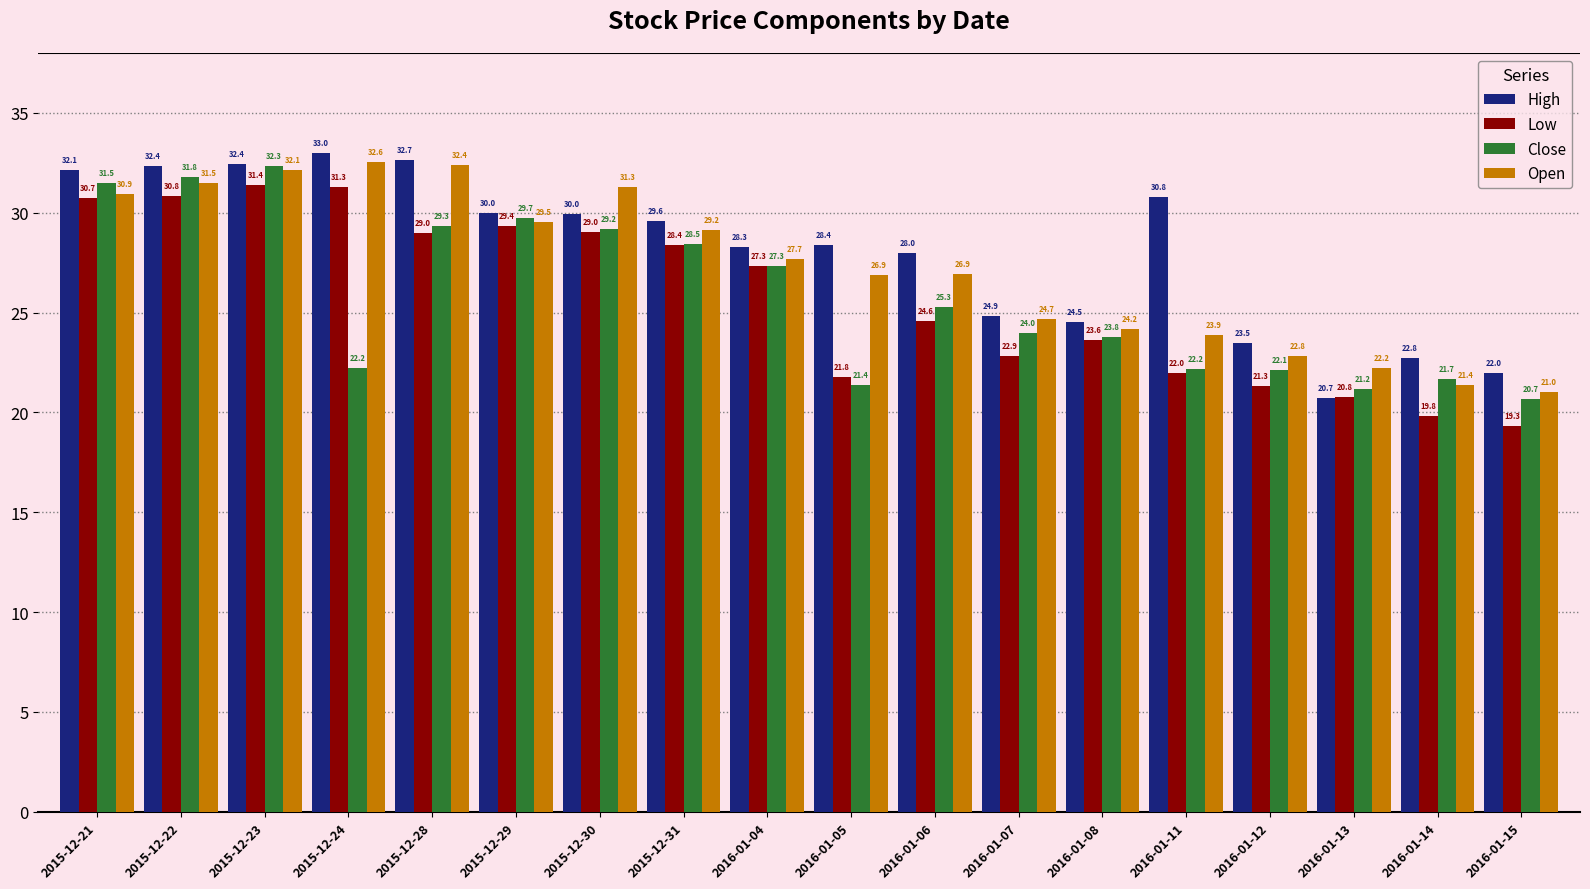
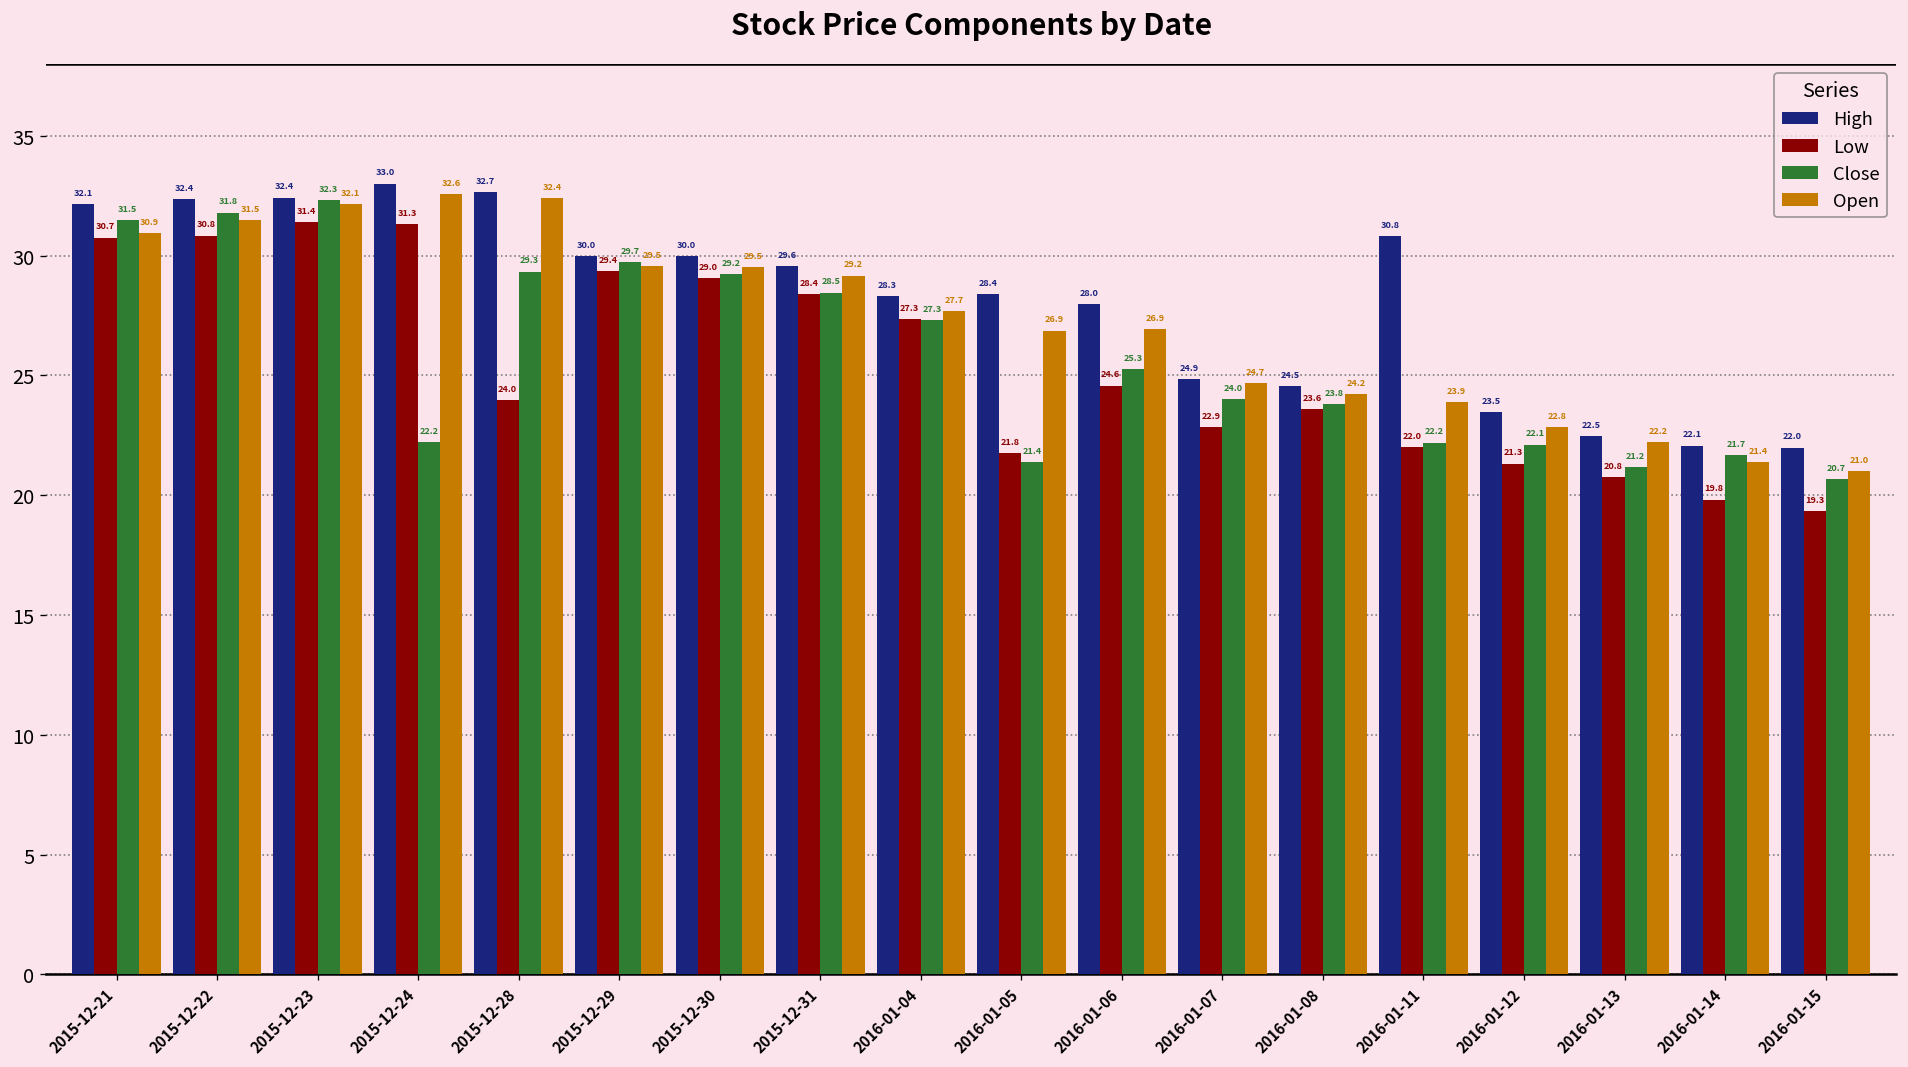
  {
    "High": {
      "2015-12-21": 32.1,
      "2015-12-22": 32.4,
      "2015-12-23": 32.4,
      "2015-12-24": 33.0,
      "2015-12-28": 32.7,
      "2015-12-29": 30.0,
      "2015-12-30": 30.0,
      "2015-12-31": 29.6,
      "2016-01-04": 28.3,
      "2016-01-05": 28.4,
      "2016-01-06": 28.0,
      "2016-01-07": 24.9,
      "2016-01-08": 24.5,
      "2016-01-11": 30.8,
      "2016-01-12": 23.5,
-     "2016-01-13": 20.7,
-     "2016-01-14": 22.8,
+     "2016-01-13": 22.5,
+     "2016-01-14": 22.1,
      "2016-01-15": 22.0
    },
    "Low": {
      "2015-12-21": 30.7,
      "2015-12-22": 30.8,
      "2015-12-23": 31.4,
      "2015-12-24": 31.3,
-     "2015-12-28": 29.0,
+     "2015-12-28": 24.0,
      "2015-12-29": 29.4,
      "2015-12-30": 29.0,
      "2015-12-31": 28.4,
      "2016-01-04": 27.3,
      "2016-01-05": 21.8,
      "2016-01-06": 24.6,
      "2016-01-07": 22.9,
      "2016-01-08": 23.6,
      "2016-01-11": 22.0,
      "2016-01-12": 21.3,
      "2016-01-13": 20.8,
      "2016-01-14": 19.8,
      "2016-01-15": 19.3
    },
    "Close": {
      "2015-12-21": 31.5,
      "2015-12-22": 31.8,
      "2015-12-23": 32.3,
      "2015-12-24": 22.2,
      "2015-12-28": 29.3,
      "2015-12-29": 29.7,
      "2015-12-30": 29.2,
      "2015-12-31": 28.5,
      "2016-01-04": 27.3,
      "2016-01-05": 21.4,
      "2016-01-06": 25.3,
      "2016-01-07": 24.0,
      "2016-01-08": 23.8,
      "2016-01-11": 22.2,
      "2016-01-12": 22.1,
      "2016-01-13": 21.2,
      "2016-01-14": 21.7,
      "2016-01-15": 20.7
    },
    "Open": {
      "2015-12-21": 30.9,
      "2015-12-22": 31.5,
      "2015-12-23": 32.1,
      "2015-12-24": 32.6,
      "2015-12-28": 32.4,
      "2015-12-29": 29.5,
-     "2015-12-30": 31.3,
+     "2015-12-30": 29.5,
      "2015-12-31": 29.2,
      "2016-01-04": 27.7,
      "2016-01-05": 26.9,
      "2016-01-06": 26.9,
      "2016-01-07": 24.7,
      "2016-01-08": 24.2,
      "2016-01-11": 23.9,
      "2016-01-12": 22.8,
      "2016-01-13": 22.2,
      "2016-01-14": 21.4,
      "2016-01-15": 21.0
    }
  }
